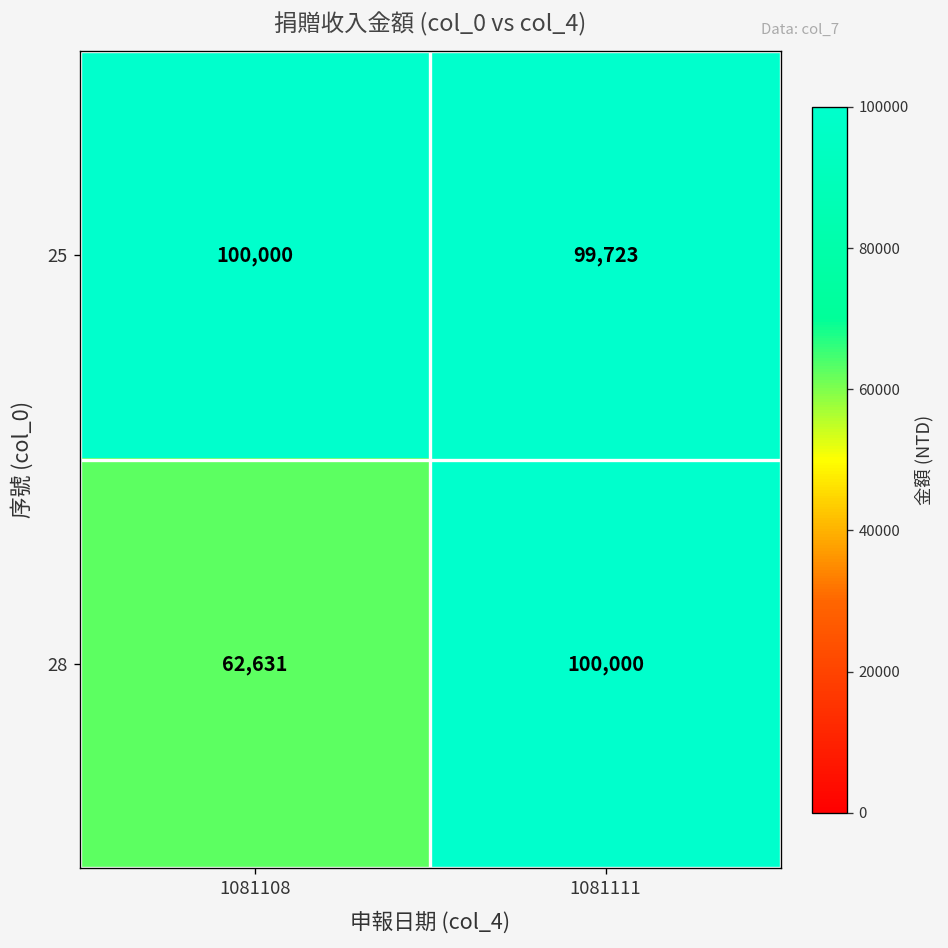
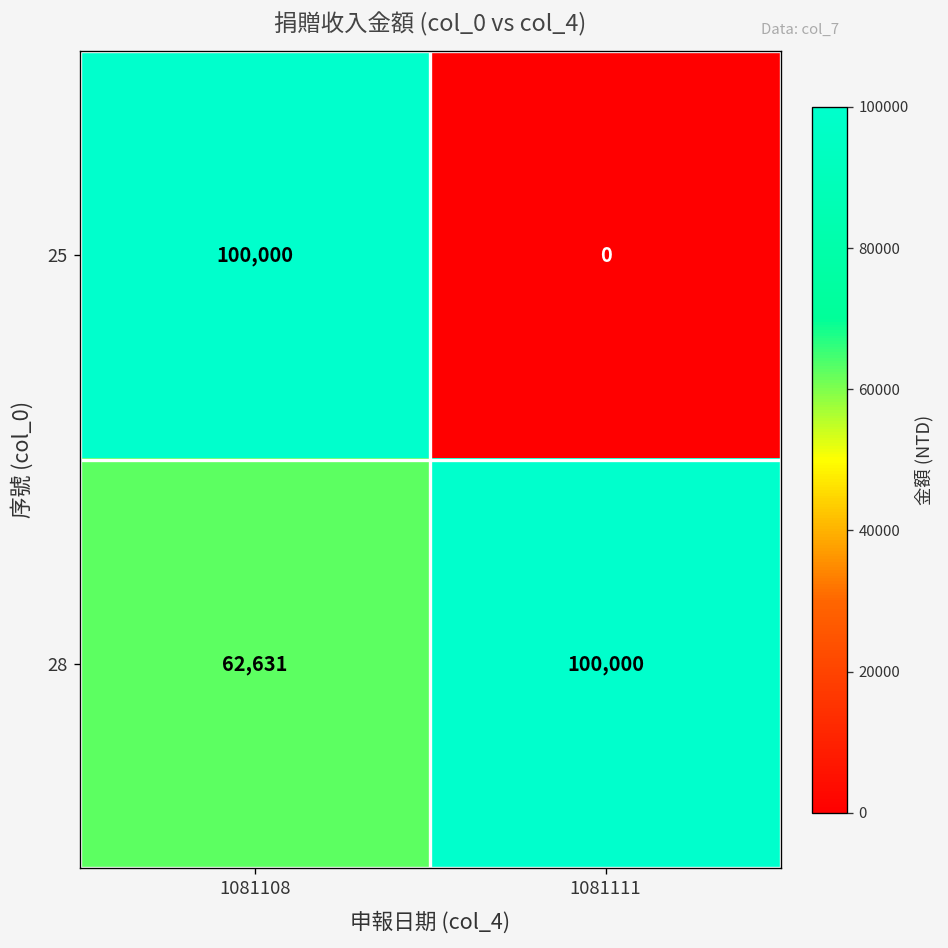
  {
    "25": {
      "1081108": "100,000",
-     "1081111": "99,723"
+     "1081111": "0"
    },
    "28": {
      "1081108": "62,631",
      "1081111": "100,000"
    }
  }
